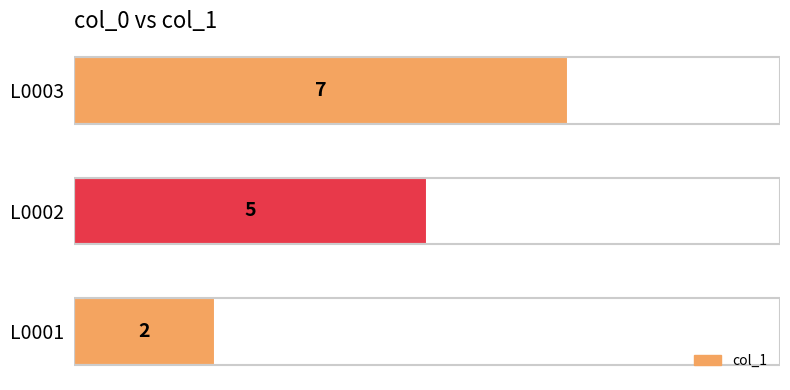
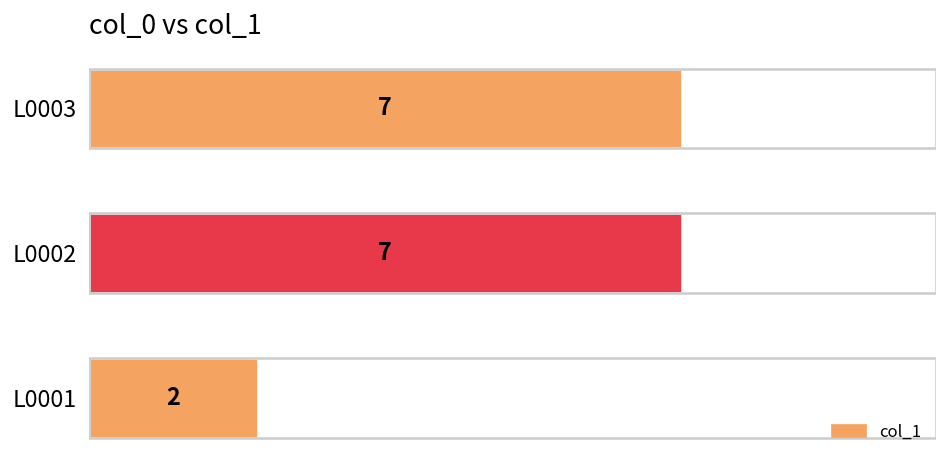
  {
    "L0003": 7,
-   "L0002": 5,
+   "L0002": 7,
    "L0001": 2
  }
